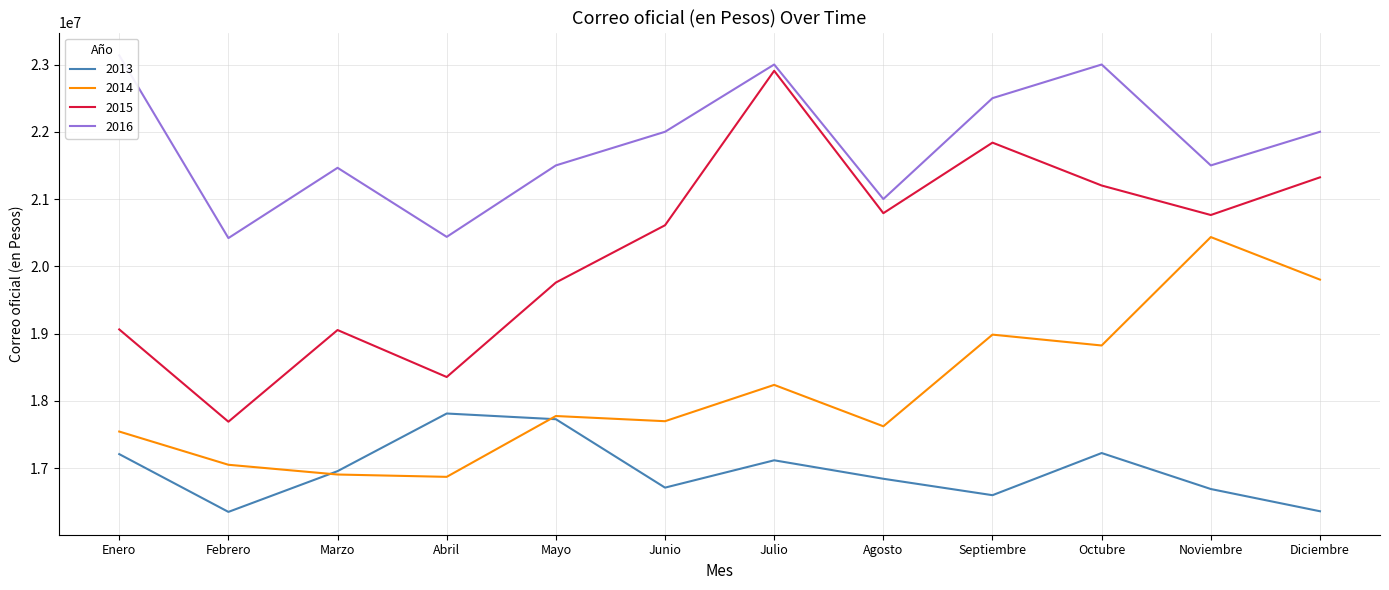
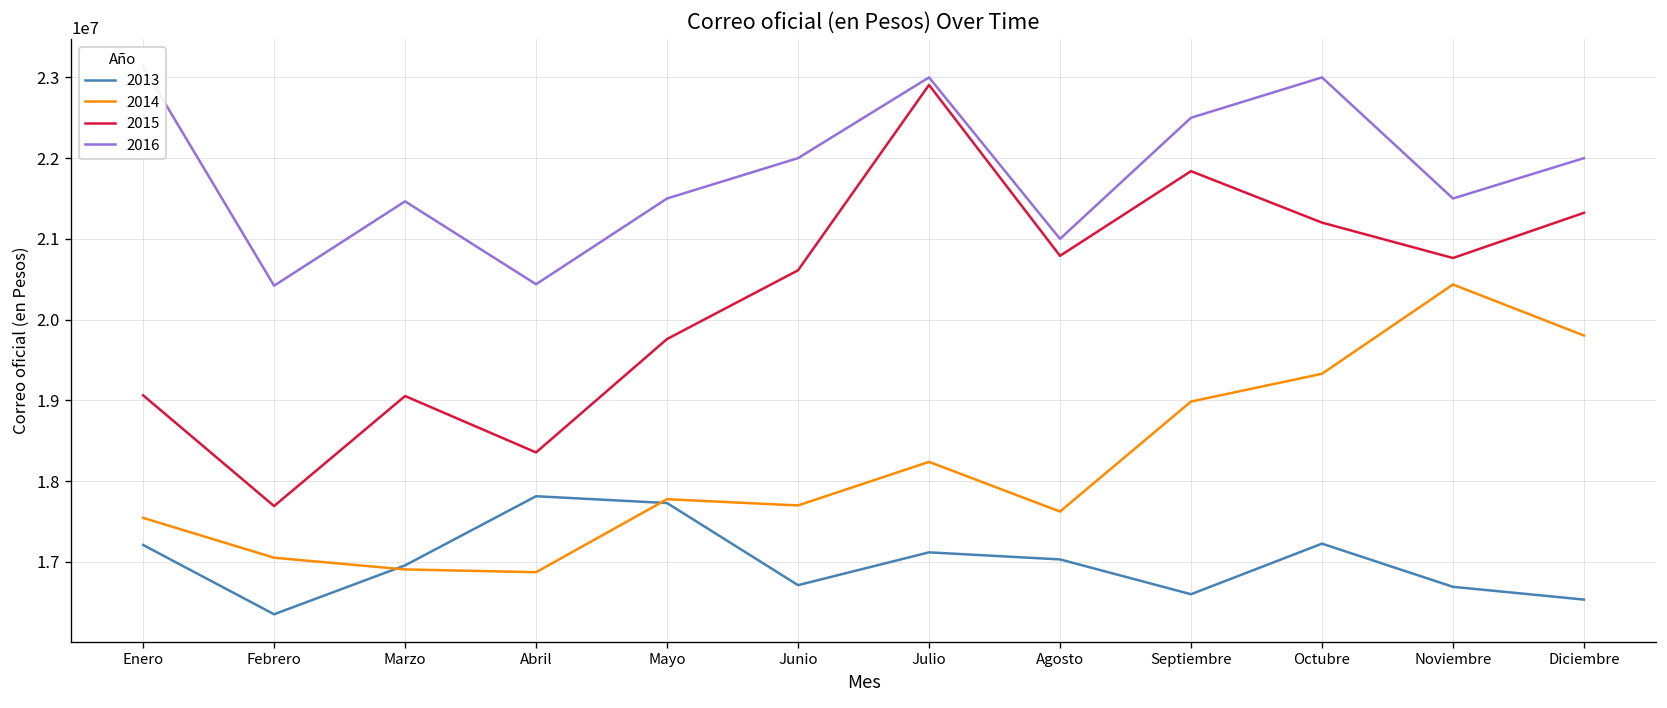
  {
    "2013": {
      "Enero": 17200000,
      "Febrero": 16300000,
      "Marzo": 17000000,
      "Abril": 17800000,
      "Mayo": 17700000,
      "Junio": 16700000,
      "Julio": 17100000,
-     "Agosto": 16800000,
+     "Agosto": 17000000,
      "Septiembre": 16600000,
      "Octubre": 17200000,
      "Noviembre": 16700000,
-     "Diciembre": 16400000
+     "Diciembre": 16500000
    },
    "2014": {
      "Enero": 17500000,
      "Febrero": 17000000,
      "Marzo": 16900000,
      "Abril": 16900000,
      "Mayo": 17800000,
      "Junio": 17700000,
      "Julio": 18200000,
      "Agosto": 17600000,
      "Septiembre": 19000000,
-     "Octubre": 18800000,
+     "Octubre": 19300000,
      "Noviembre": 20400000,
      "Diciembre": 19800000
    },
    "2015": {
      "Enero": 19100000,
      "Febrero": 17700000,
      "Marzo": 19100000,
      "Abril": 18400000,
      "Mayo": 19800000,
      "Junio": 20600000,
      "Julio": 22900000,
      "Agosto": 20800000,
      "Septiembre": 21800000,
      "Octubre": 21200000,
      "Noviembre": 20800000,
      "Diciembre": 21300000
    },
    "2016": {
      "Febrero": 20400000,
      "Marzo": 21500000,
      "Abril": 20400000,
      "Mayo": 21500000,
      "Junio": 22000000,
      "Julio": 23000000,
      "Agosto": 21000000,
      "Septiembre": 22500000,
      "Octubre": 23000000,
      "Noviembre": 21500000,
      "Diciembre": 22000000
    }
  }
